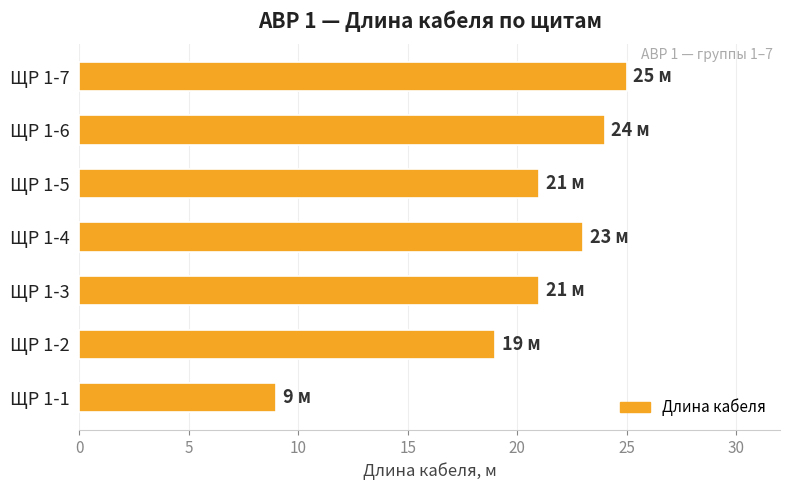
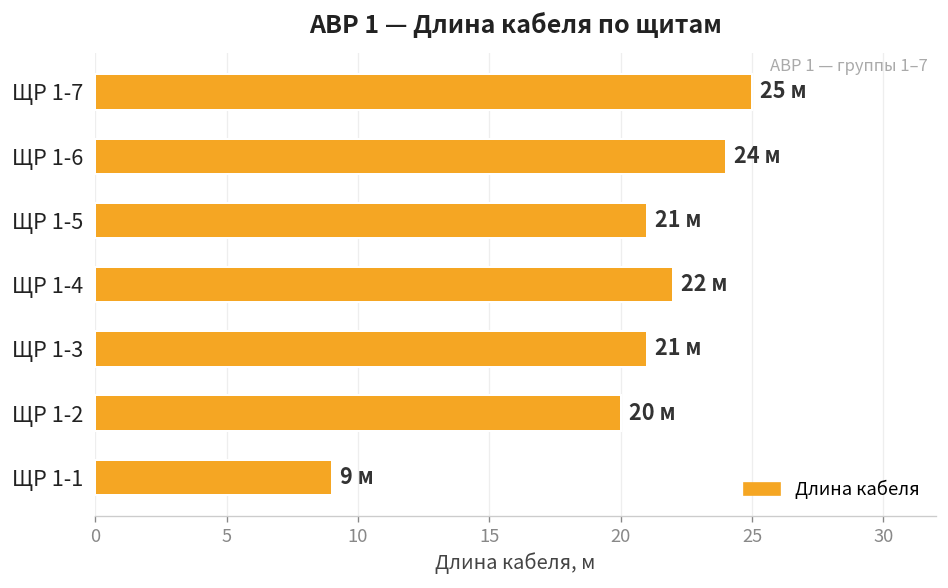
  {
    "ЩР 1-7": 25,
    "ЩР 1-6": 24,
    "ЩР 1-5": 21,
-   "ЩР 1-4": 23,
+   "ЩР 1-4": 22,
    "ЩР 1-3": 21,
-   "ЩР 1-2": 19,
+   "ЩР 1-2": 20,
    "ЩР 1-1": 9
  }
